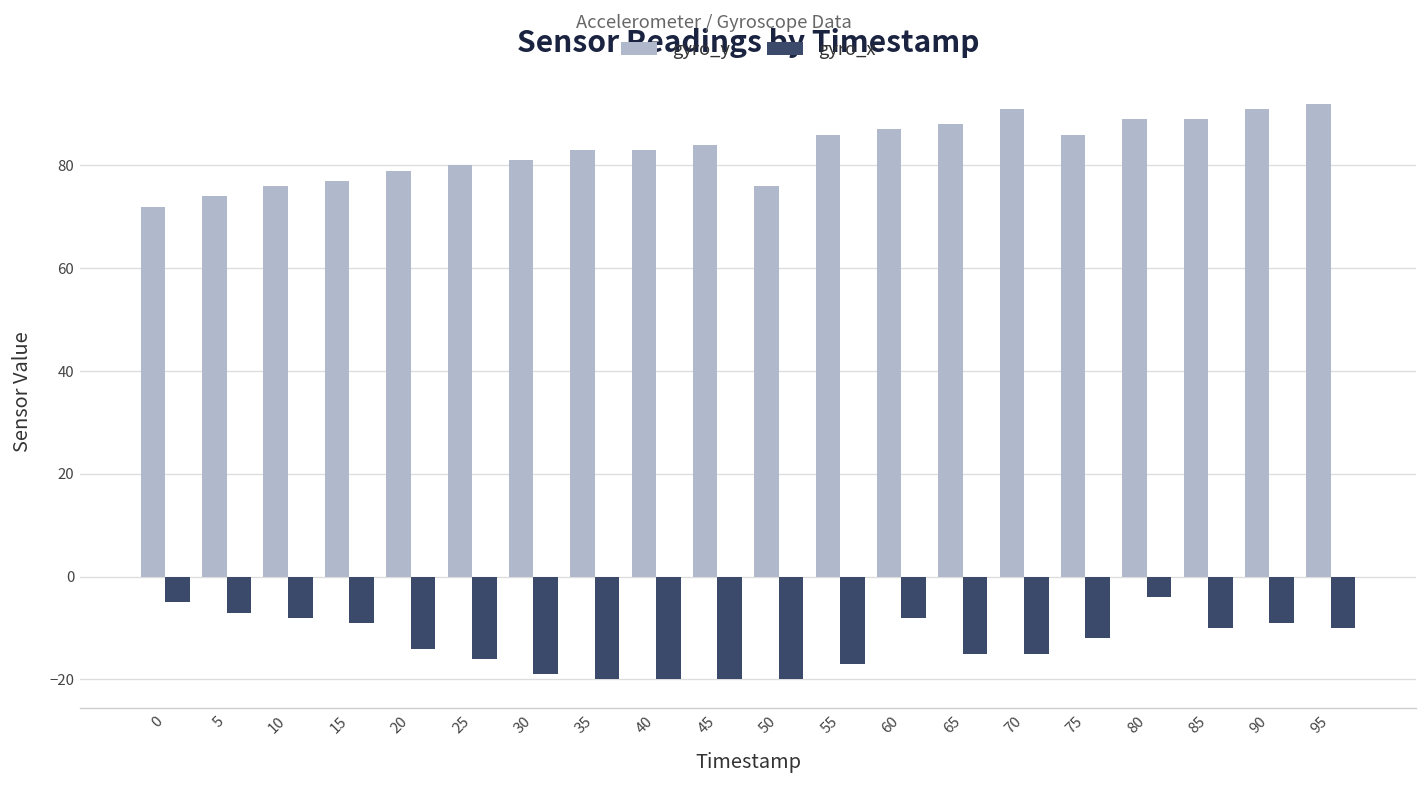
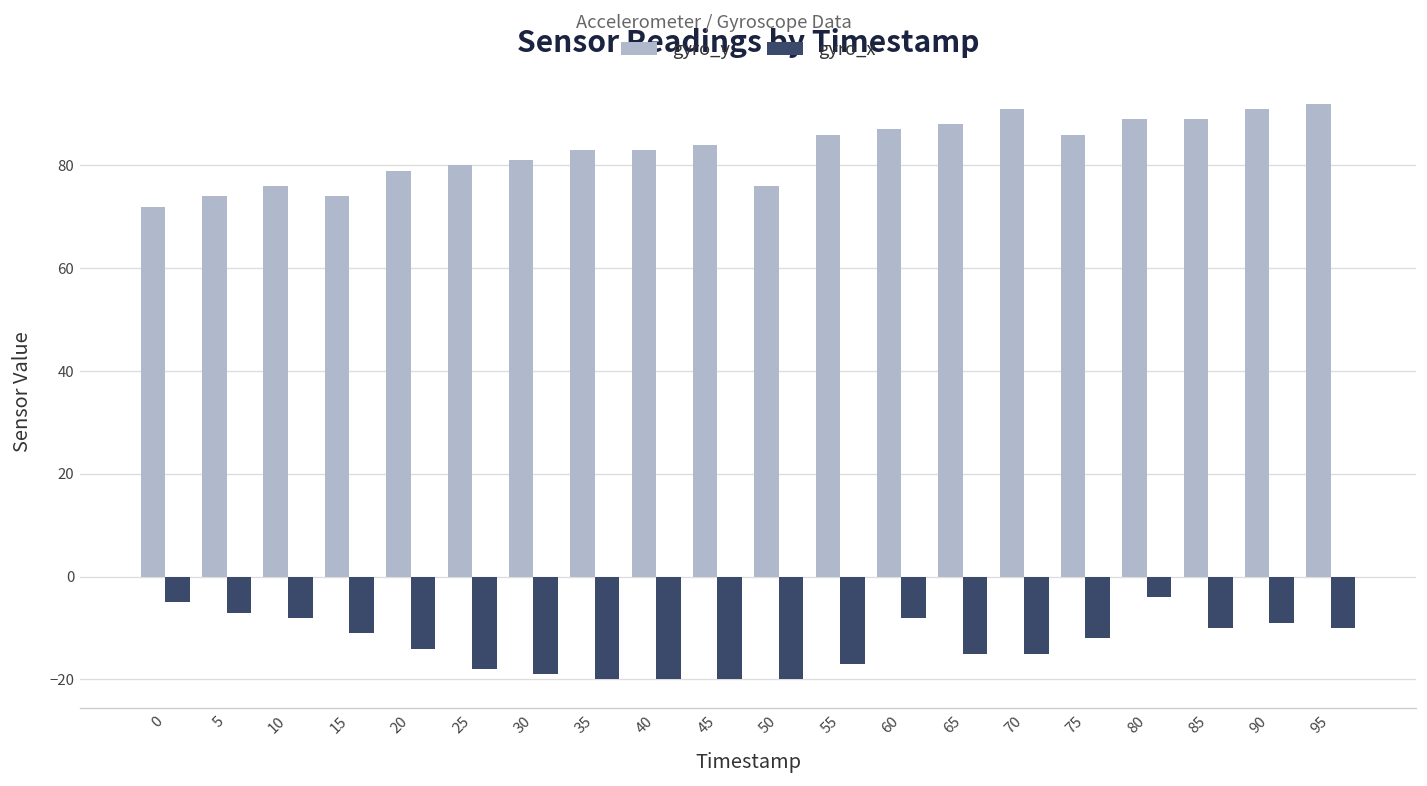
  {
    "gyro_y": {
      "0": 72,
      "5": 74,
      "10": 76,
-     "15": 77,
+     "15": 74,
      "20": 79,
      "25": 80,
      "30": 81,
      "35": 83,
      "40": 83,
      "45": 84,
      "50": 76,
      "55": 86,
      "60": 87,
      "65": 88,
      "70": 91,
      "75": 86,
      "80": 89,
      "85": 89,
      "90": 91,
      "95": 92
    },
    "gyro_x": {
      "0": -5,
      "5": -7,
      "10": -8,
-     "15": -9,
+     "15": -11,
      "20": -14,
-     "25": -16,
+     "25": -18,
      "30": -19,
      "35": -20,
      "40": -20,
      "45": -20,
      "50": -20,
      "55": -17,
      "60": -8,
      "65": -15,
      "70": -15,
      "75": -12,
      "80": -4,
      "85": -10,
      "90": -9,
      "95": -10
    }
  }
